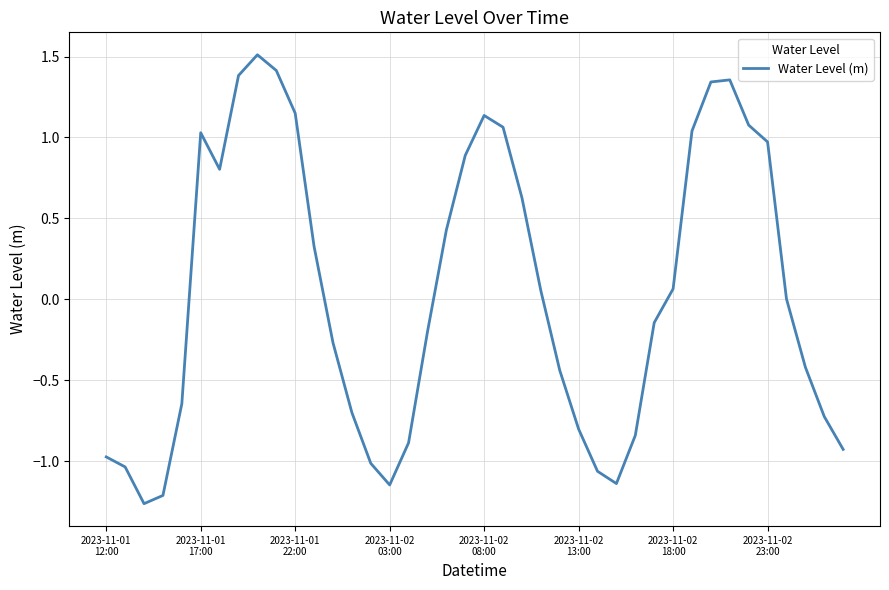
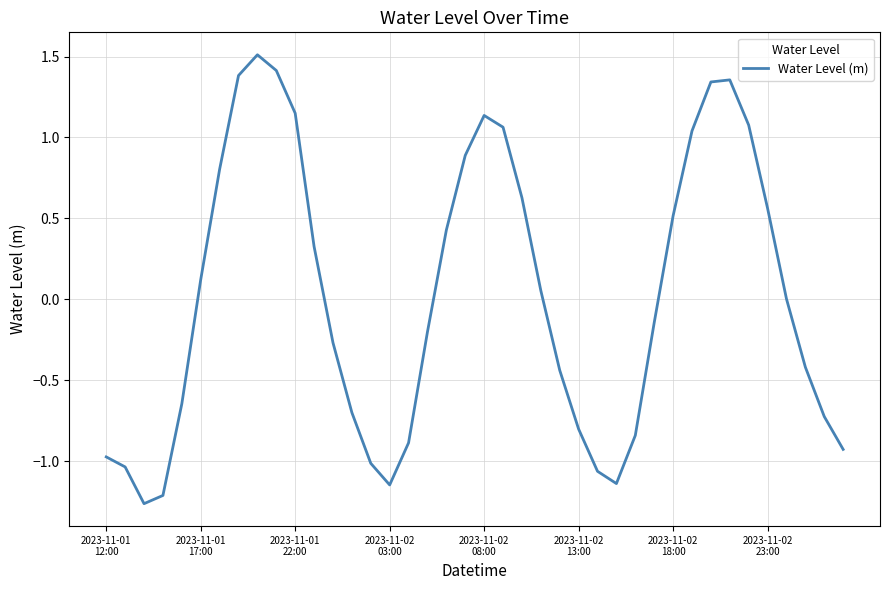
  {
    "2023-11-01 12:00": -0.97,
-   "2023-11-01 17:00": 1.03,
+   "2023-11-01 17:00": 0.12,
    "2023-11-01 22:00": 1.15,
    "2023-11-02 03:00": -1.15,
    "2023-11-02 08:00": 1.14,
    "2023-11-02 13:00": -0.80,
-   "2023-11-02 18:00": 0.06,
-   "2023-11-02 23:00": 0.97
+   "2023-11-02 18:00": 0.52,
+   "2023-11-02 23:00": 0.56
  }
